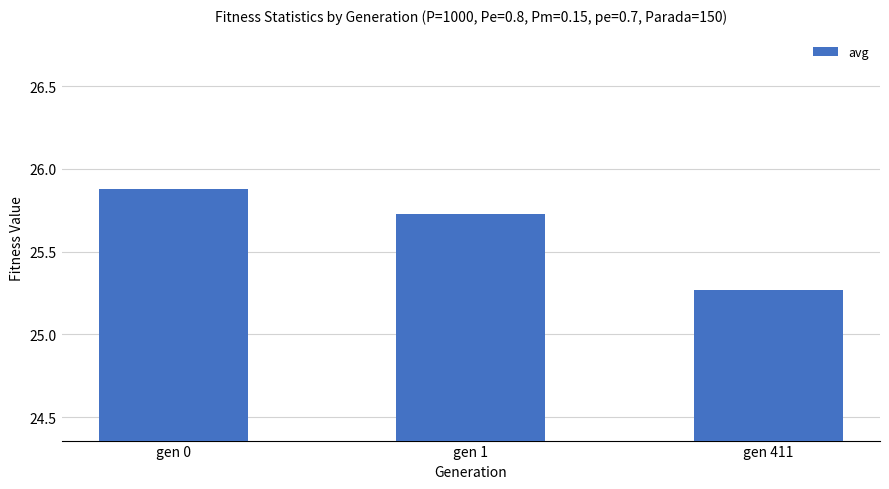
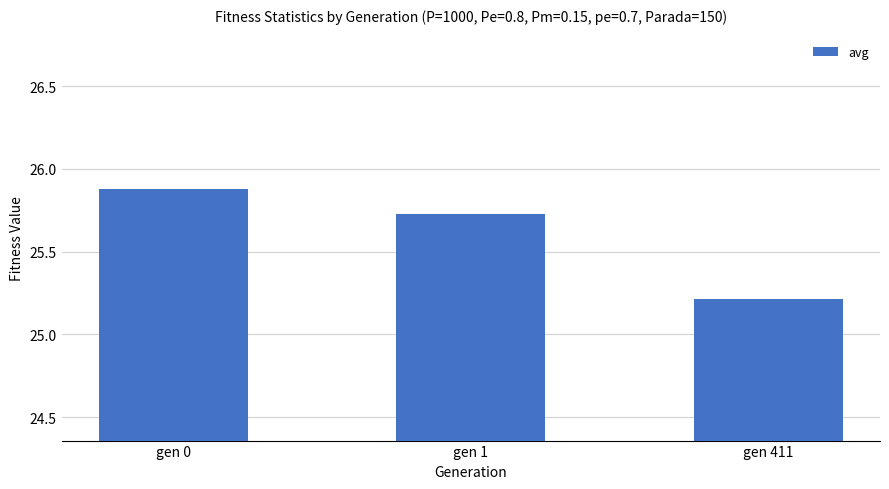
  {
    "gen 0": 25.88,
    "gen 1": 25.72,
-   "gen 411": 25.27
+   "gen 411": 25.22
  }
